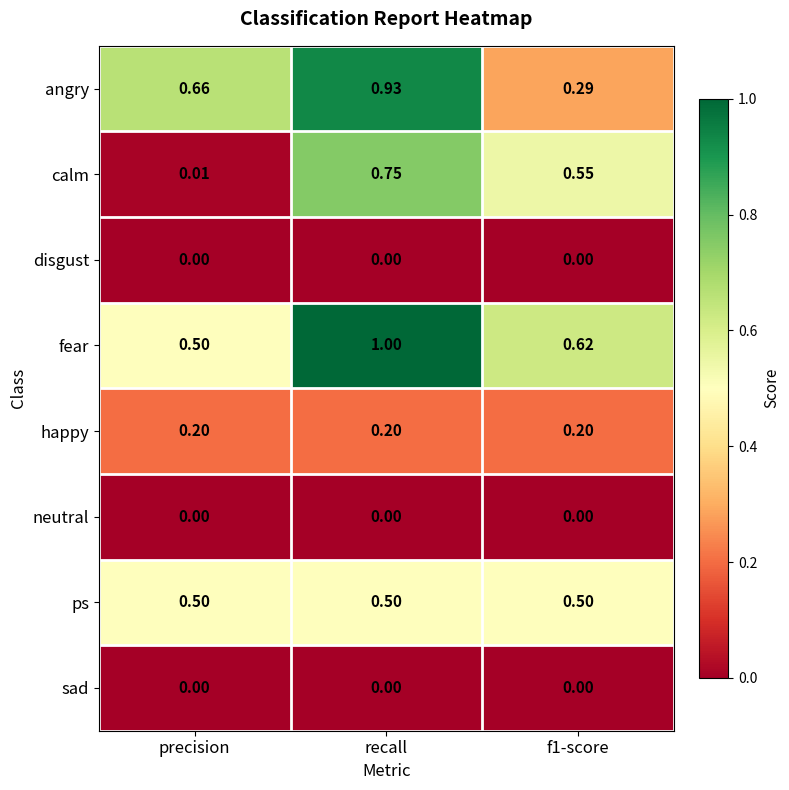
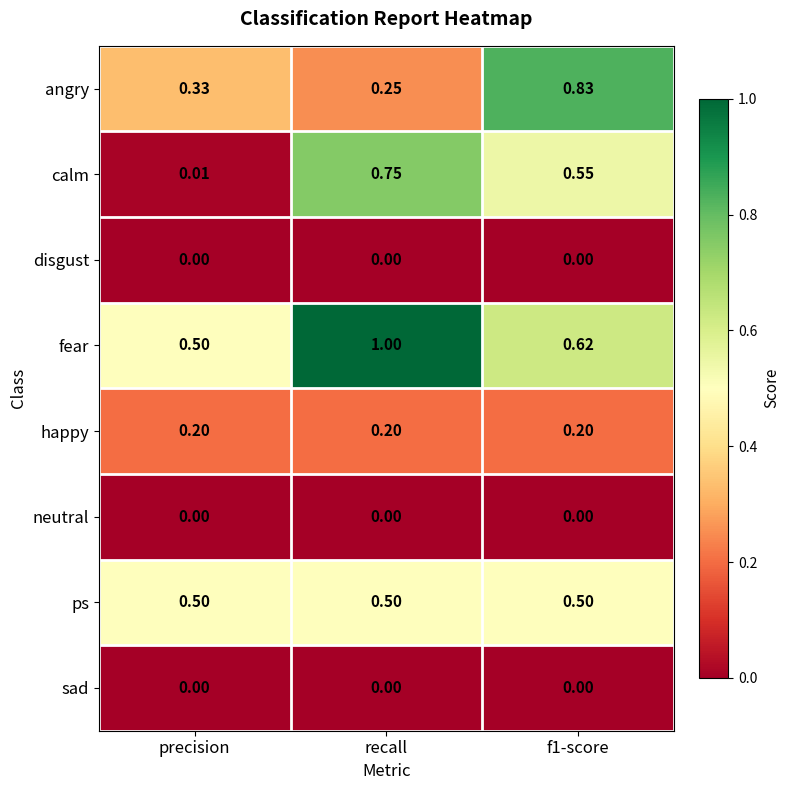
  {
    "angry": {
-     "precision": 0.66,
-     "recall": 0.93,
-     "f1-score": 0.29
+     "precision": 0.33,
+     "recall": 0.25,
+     "f1-score": 0.83
    },
    "calm": {
      "precision": 0.01,
      "recall": 0.75,
      "f1-score": 0.55
    },
    "disgust": {
      "precision": 0.00,
      "recall": 0.00,
      "f1-score": 0.00
    },
    "fear": {
      "precision": 0.50,
      "recall": 1.00,
      "f1-score": 0.62
    },
    "happy": {
      "precision": 0.20,
      "recall": 0.20,
      "f1-score": 0.20
    },
    "neutral": {
      "precision": 0.00,
      "recall": 0.00,
      "f1-score": 0.00
    },
    "ps": {
      "precision": 0.50,
      "recall": 0.50,
      "f1-score": 0.50
    },
    "sad": {
      "precision": 0.00,
      "recall": 0.00,
      "f1-score": 0.00
    }
  }
